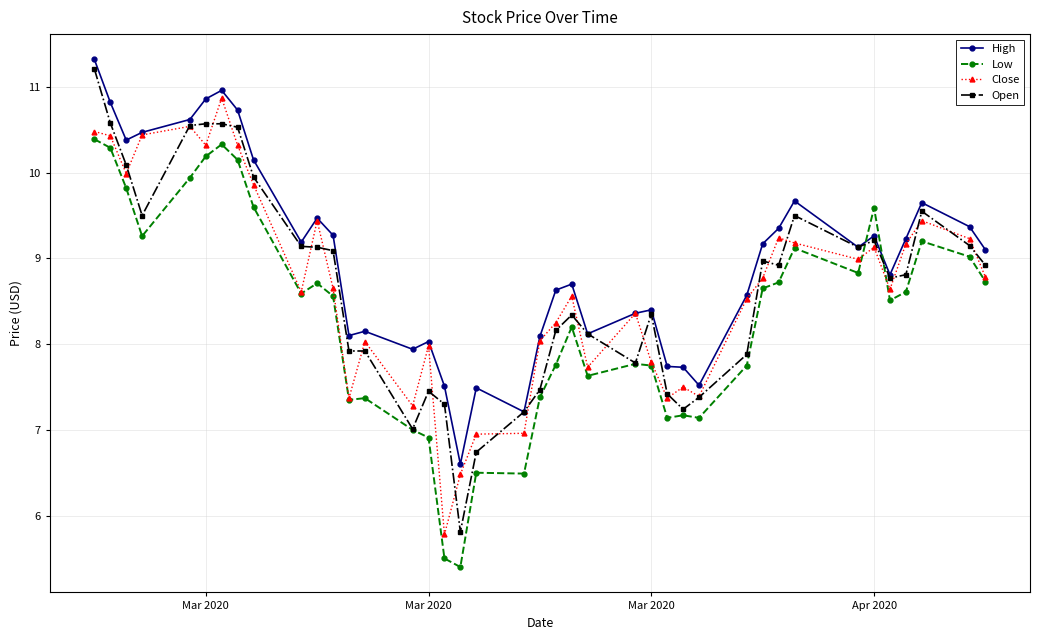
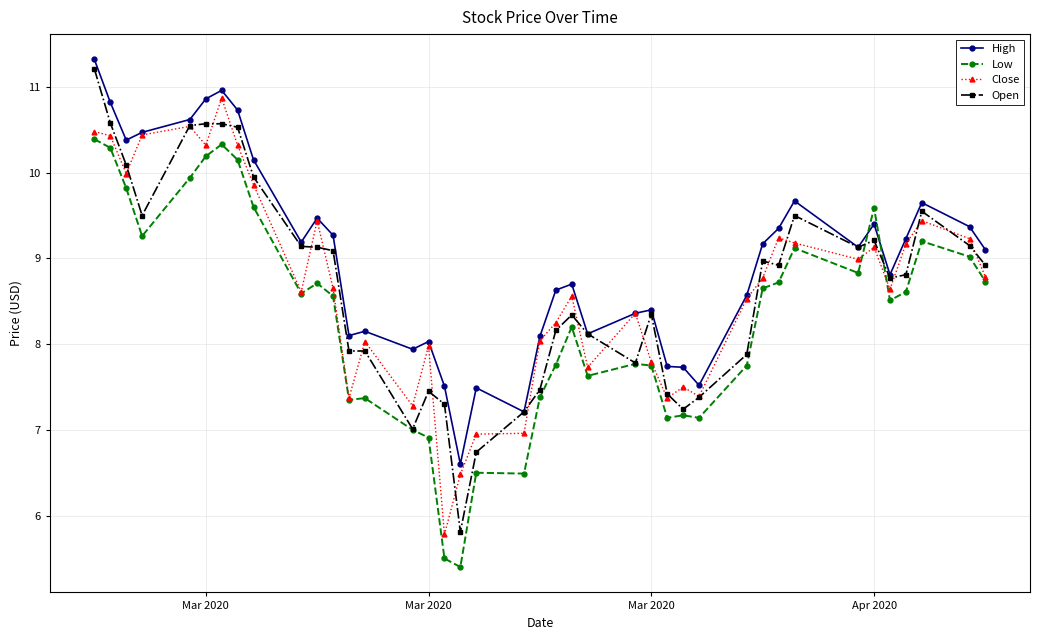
  {
    "High": {
-     "Apr 2020": 9.3
+     "Apr 2020": 9.4
    },
    "Low": {
      "Apr 2020": 9.6
    },
    "Close": {
      "Apr 2020": 9.1
    },
    "Open": {
      "Apr 2020": 9.2
    }
  }
